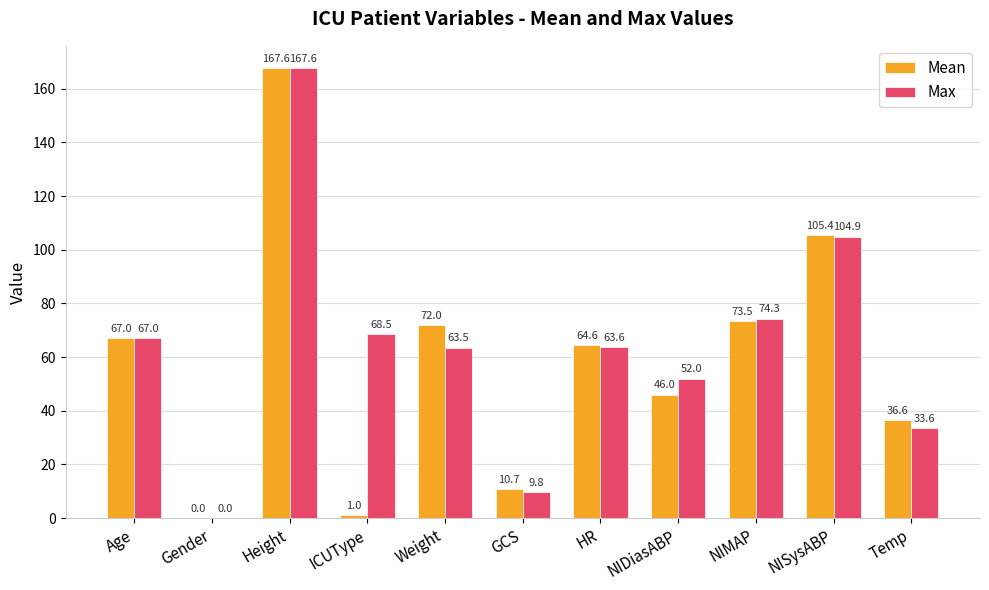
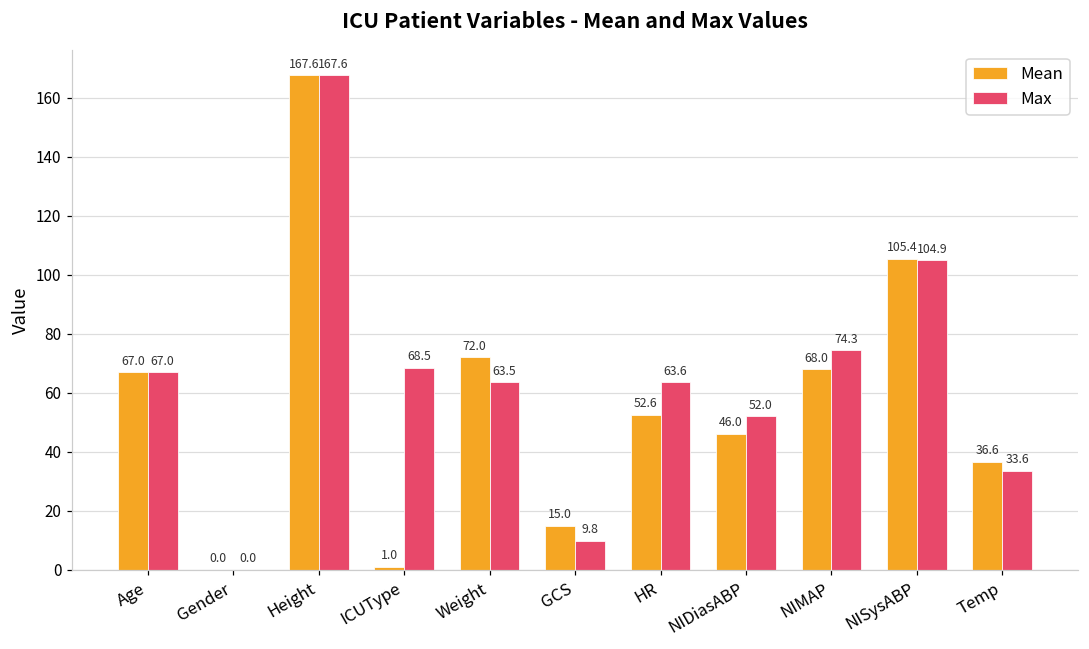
  {
    "Mean": {
      "Age": 67.0,
      "Gender": 0.0,
      "Height": 167.6,
      "ICUType": 1.0,
      "Weight": 72.0,
-     "GCS": 10.7,
-     "HR": 64.6,
+     "GCS": 15.0,
+     "HR": 52.6,
      "NIDiasABP": 46.0,
-     "NIMAP": 73.5,
+     "NIMAP": 68.0,
      "NISysABP": 105.4,
      "Temp": 36.6
    },
    "Max": {
      "Age": 67.0,
      "Gender": 0.0,
      "Height": 167.6,
      "ICUType": 68.5,
      "Weight": 63.5,
      "GCS": 9.8,
      "HR": 63.6,
      "NIDiasABP": 52.0,
      "NIMAP": 74.3,
      "NISysABP": 104.9,
      "Temp": 33.6
    }
  }
